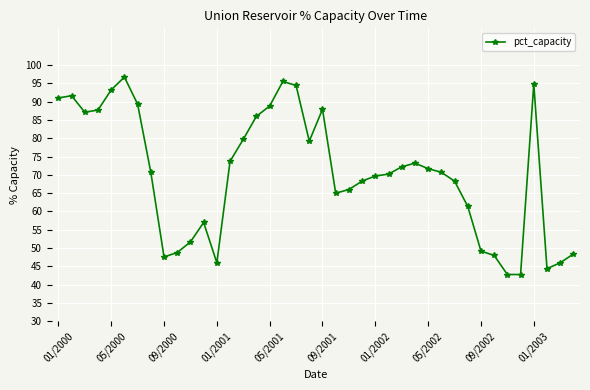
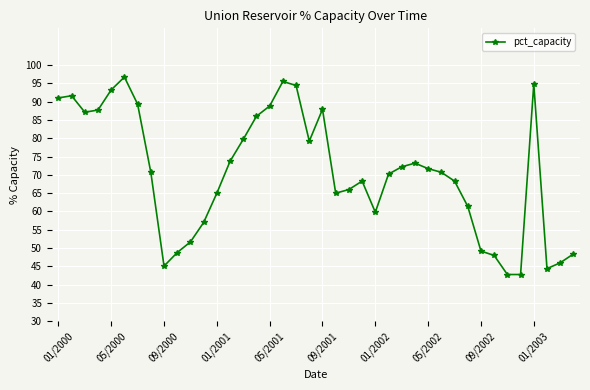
  {
    "01/2000": 91,
    "05/2000": 93,
-   "09/2000": 48,
-   "01/2001": 46,
+   "09/2000": 45,
+   "01/2001": 65,
    "05/2001": 89,
    "09/2001": 88,
-   "01/2002": 70,
+   "01/2002": 60,
    "05/2002": 72,
    "09/2002": 49,
    "01/2003": 95
  }
